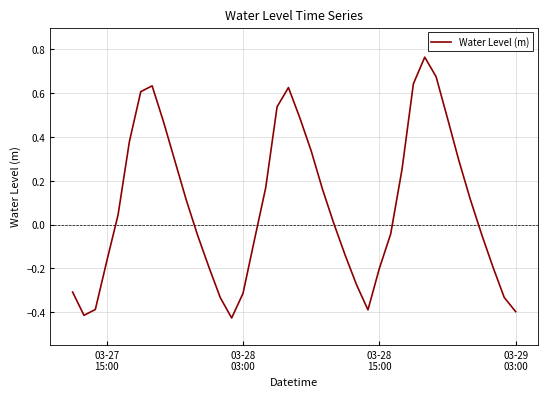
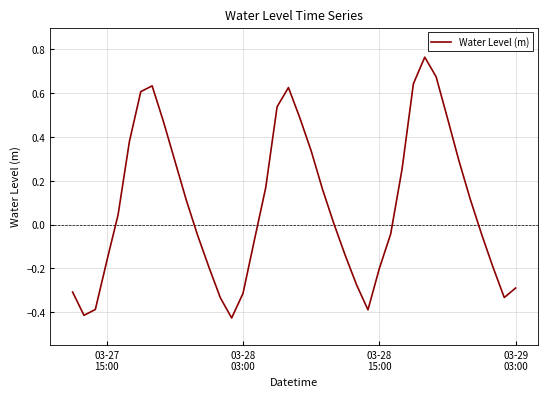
  {
    "03-27 15:00": -0.17,
    "03-28 03:00": -0.31,
    "03-28 15:00": -0.20,
-   "03-29 03:00": -0.40
+   "03-29 03:00": -0.29
  }
